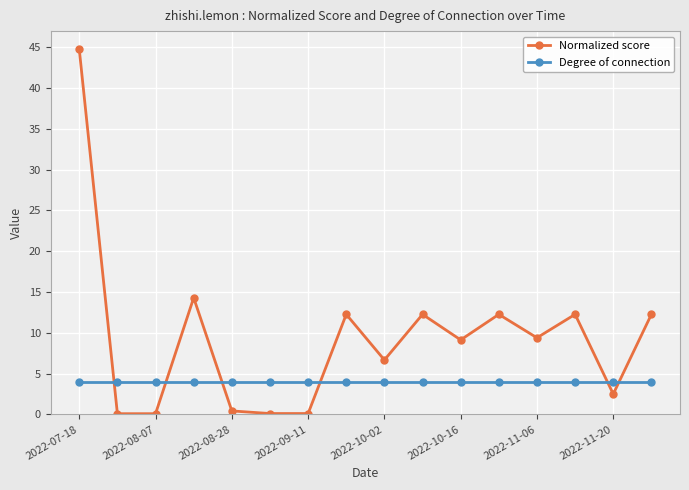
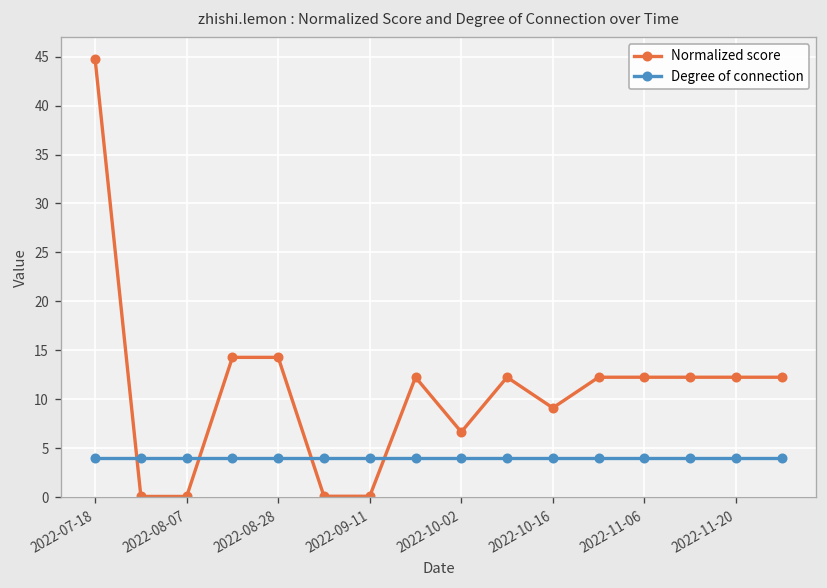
  {
    "Normalized score": {
      "2022-07-18": 45,
      "2022-08-07": 0,
-     "2022-08-28": 0,
+     "2022-08-28": 14,
      "2022-09-11": 0,
      "2022-10-02": 7,
      "2022-10-16": 9,
-     "2022-11-06": 9,
-     "2022-11-20": 3
+     "2022-11-06": 12,
+     "2022-11-20": 12
    },
    "Degree of connection": {
      "2022-07-18": 4,
      "2022-08-07": 4,
      "2022-08-28": 4,
      "2022-09-11": 4,
      "2022-10-02": 4,
      "2022-10-16": 4,
      "2022-11-06": 4,
      "2022-11-20": 4
    }
  }
